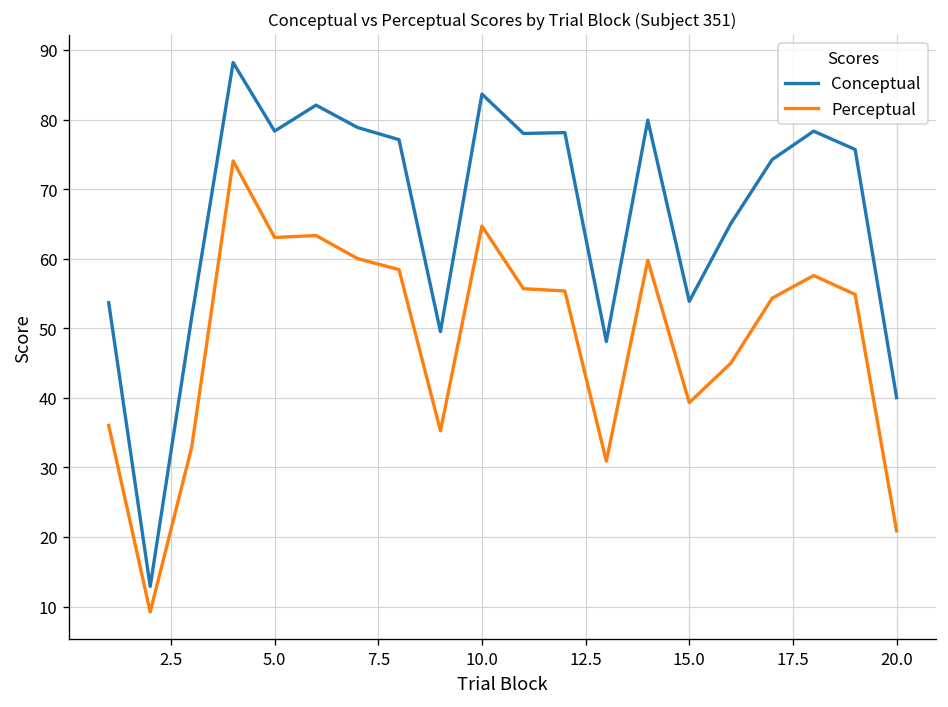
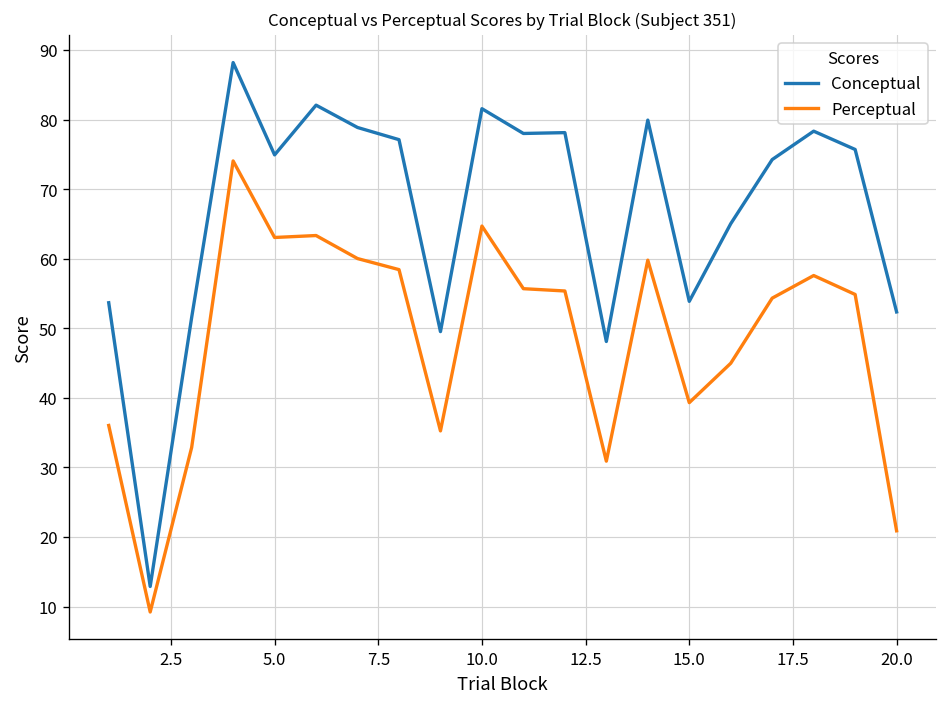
  {
    "Conceptual": {
-     "5.0": 78,
-     "10.0": 84,
+     "5.0": 75,
+     "10.0": 82,
      "15.0": 54,
-     "20.0": 40
+     "20.0": 52
    },
    "Perceptual": {
      "5.0": 63,
      "10.0": 65,
      "15.0": 39,
      "20.0": 21
    }
  }
